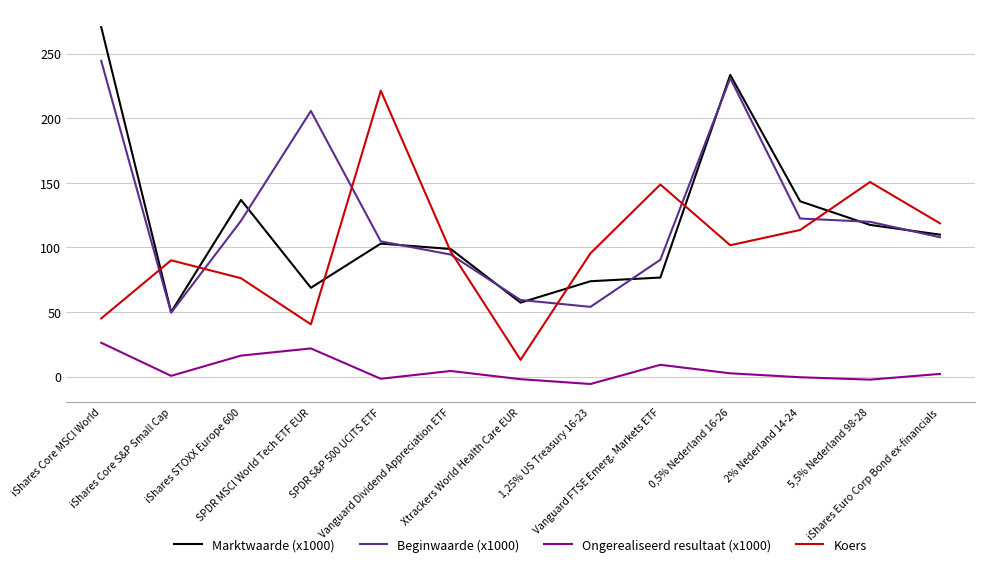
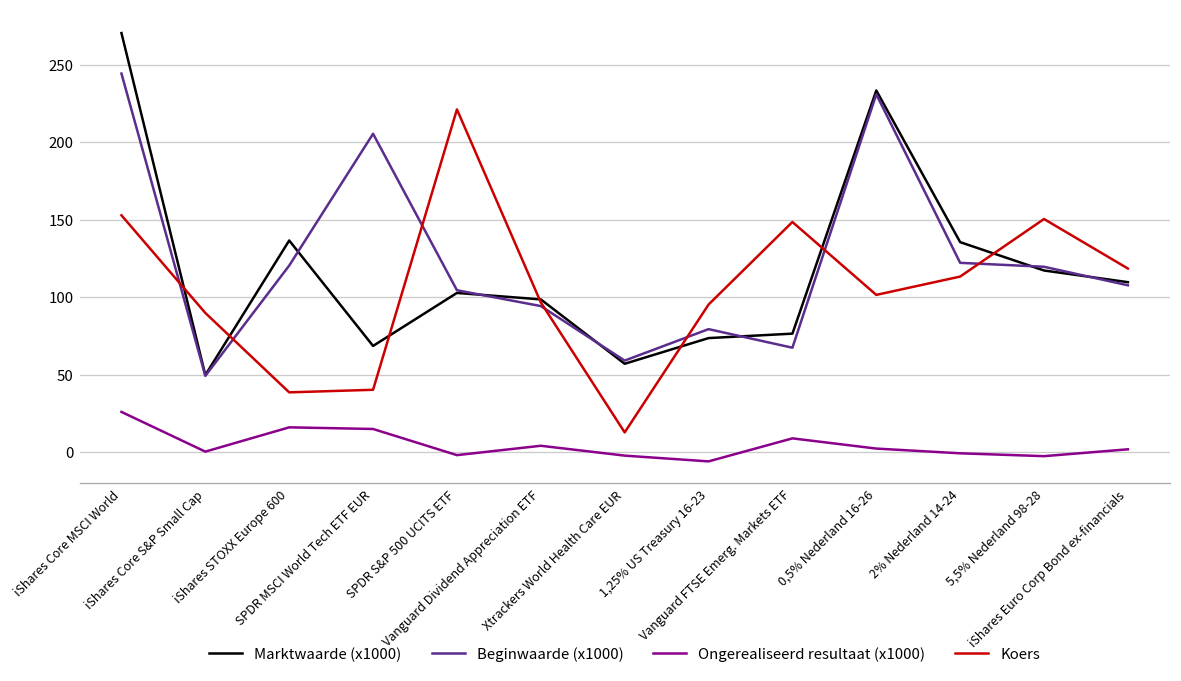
  {
    "Marktwaarde (x1000)": {
      "iShares Core MSCI World": 271,
      "iShares STOXX Europe 600": 137,
      "SPDR MSCI World Tech ETF EUR": 69,
      "Xtrackers World Health Care EUR": 57,
      "1,25% US Treasury 16-23": 74,
      "Vanguard FTSE Emerg. Markets ETF": 77,
      "0,5% Nederland 16-26": 233,
      "2% Nederland 14-24": 136,
      "5,5% Nederland 98-28": 117,
      "iShares Euro Corp Bond ex-financials": 110
    },
    "Beginwaarde (x1000)": {
      "iShares Core MSCI World": 244,
      "iShares STOXX Europe 600": 121,
      "SPDR MSCI World Tech ETF EUR": 206,
      "Vanguard Dividend Appreciation ETF": 94,
      "Xtrackers World Health Care EUR": 59,
-     "1,25% US Treasury 16-23": 54,
-     "Vanguard FTSE Emerg. Markets ETF": 90,
+     "1,25% US Treasury 16-23": 80,
+     "Vanguard FTSE Emerg. Markets ETF": 68,
      "0,5% Nederland 16-26": 231,
      "2% Nederland 14-24": 122,
      "5,5% Nederland 98-28": 120,
      "iShares Euro Corp Bond ex-financials": 108
    },
    "Ongerealiseerd resultaat (x1000)": {
      "iShares Core MSCI World": 26,
      "iShares Core S&P Small Cap": 1,
      "iShares STOXX Europe 600": 16,
-     "SPDR MSCI World Tech ETF EUR": 22,
+     "SPDR MSCI World Tech ETF EUR": 15,
      "SPDR S&P 500 UCITS ETF": -2,
      "Vanguard Dividend Appreciation ETF": 4,
      "Xtrackers World Health Care EUR": -2,
      "1,25% US Treasury 16-23": -6,
      "Vanguard FTSE Emerg. Markets ETF": 9,
      "0,5% Nederland 16-26": 2,
      "2% Nederland 14-24": -1,
      "5,5% Nederland 98-28": -2,
      "iShares Euro Corp Bond ex-financials": 2
    },
    "Koers": {
-     "iShares Core MSCI World": 45,
+     "iShares Core MSCI World": 153,
      "iShares Core S&P Small Cap": 90,
-     "iShares STOXX Europe 600": 76,
+     "iShares STOXX Europe 600": 39,
      "SPDR MSCI World Tech ETF EUR": 40,
      "SPDR S&P 500 UCITS ETF": 221,
      "Xtrackers World Health Care EUR": 13,
      "1,25% US Treasury 16-23": 95,
      "Vanguard FTSE Emerg. Markets ETF": 149,
      "0,5% Nederland 16-26": 102,
      "2% Nederland 14-24": 113,
      "5,5% Nederland 98-28": 151,
      "iShares Euro Corp Bond ex-financials": 119
    }
  }
